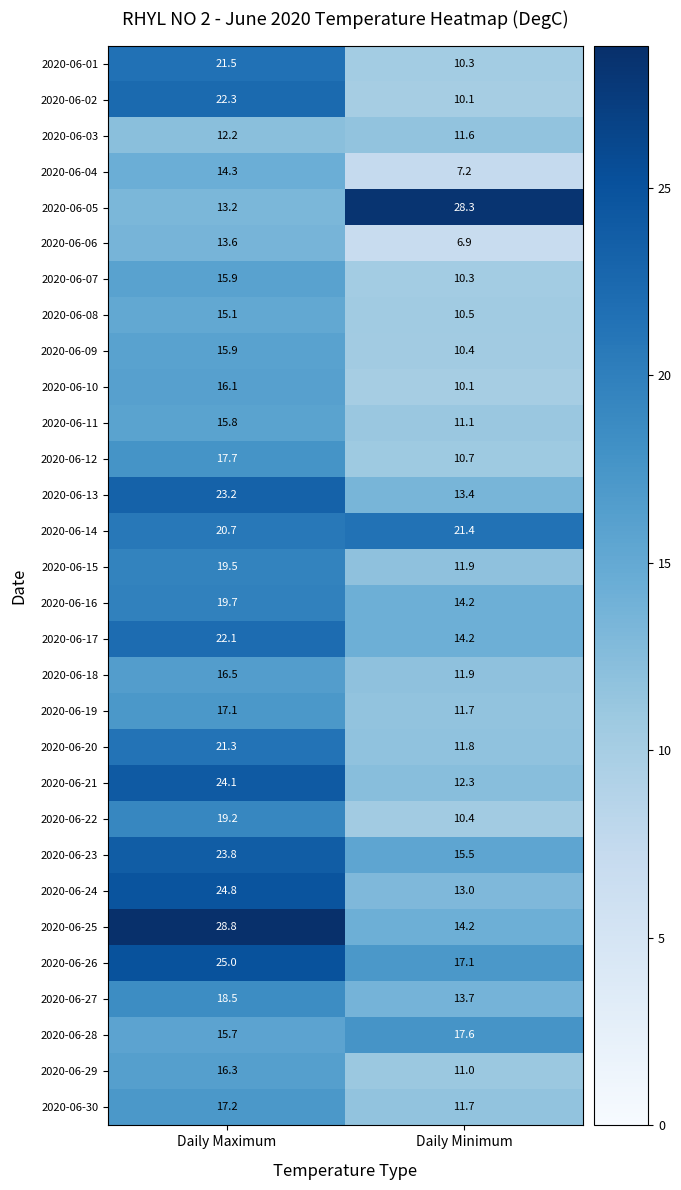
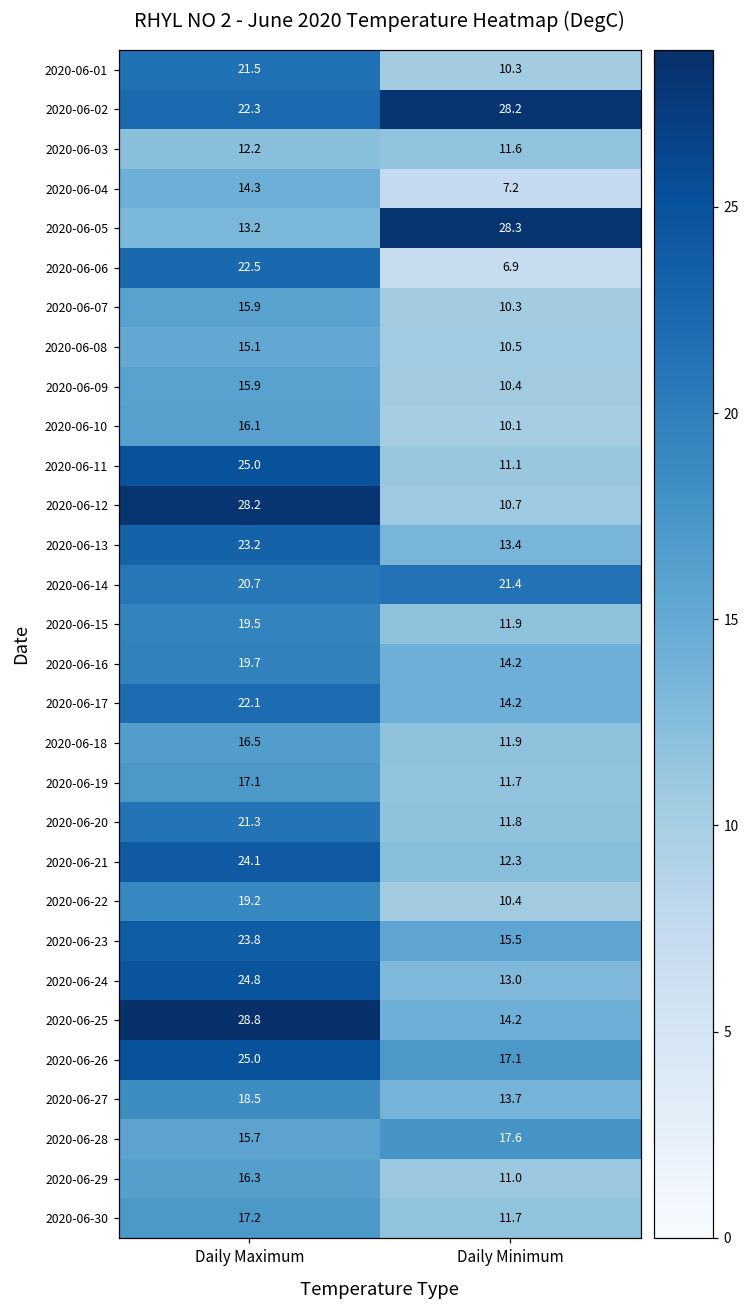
  {
    "2020-06-01": {
      "Daily Maximum": 21.5,
      "Daily Minimum": 10.3
    },
    "2020-06-02": {
      "Daily Maximum": 22.3,
-     "Daily Minimum": 10.1
+     "Daily Minimum": 28.2
    },
    "2020-06-03": {
      "Daily Maximum": 12.2,
      "Daily Minimum": 11.6
    },
    "2020-06-04": {
      "Daily Maximum": 14.3,
      "Daily Minimum": 7.2
    },
    "2020-06-05": {
      "Daily Maximum": 13.2,
      "Daily Minimum": 28.3
    },
    "2020-06-06": {
-     "Daily Maximum": 13.6,
+     "Daily Maximum": 22.5,
      "Daily Minimum": 6.9
    },
    "2020-06-07": {
      "Daily Maximum": 15.9,
      "Daily Minimum": 10.3
    },
    "2020-06-08": {
      "Daily Maximum": 15.1,
      "Daily Minimum": 10.5
    },
    "2020-06-09": {
      "Daily Maximum": 15.9,
      "Daily Minimum": 10.4
    },
    "2020-06-10": {
      "Daily Maximum": 16.1,
      "Daily Minimum": 10.1
    },
    "2020-06-11": {
-     "Daily Maximum": 15.8,
+     "Daily Maximum": 25.0,
      "Daily Minimum": 11.1
    },
    "2020-06-12": {
-     "Daily Maximum": 17.7,
+     "Daily Maximum": 28.2,
      "Daily Minimum": 10.7
    },
    "2020-06-13": {
      "Daily Maximum": 23.2,
      "Daily Minimum": 13.4
    },
    "2020-06-14": {
      "Daily Maximum": 20.7,
      "Daily Minimum": 21.4
    },
    "2020-06-15": {
      "Daily Maximum": 19.5,
      "Daily Minimum": 11.9
    },
    "2020-06-16": {
      "Daily Maximum": 19.7,
      "Daily Minimum": 14.2
    },
    "2020-06-17": {
      "Daily Maximum": 22.1,
      "Daily Minimum": 14.2
    },
    "2020-06-18": {
      "Daily Maximum": 16.5,
      "Daily Minimum": 11.9
    },
    "2020-06-19": {
      "Daily Maximum": 17.1,
      "Daily Minimum": 11.7
    },
    "2020-06-20": {
      "Daily Maximum": 21.3,
      "Daily Minimum": 11.8
    },
    "2020-06-21": {
      "Daily Maximum": 24.1,
      "Daily Minimum": 12.3
    },
    "2020-06-22": {
      "Daily Maximum": 19.2,
      "Daily Minimum": 10.4
    },
    "2020-06-23": {
      "Daily Maximum": 23.8,
      "Daily Minimum": 15.5
    },
    "2020-06-24": {
      "Daily Maximum": 24.8,
      "Daily Minimum": 13.0
    },
    "2020-06-25": {
      "Daily Maximum": 28.8,
      "Daily Minimum": 14.2
    },
    "2020-06-26": {
      "Daily Maximum": 25.0,
      "Daily Minimum": 17.1
    },
    "2020-06-27": {
      "Daily Maximum": 18.5,
      "Daily Minimum": 13.7
    },
    "2020-06-28": {
      "Daily Maximum": 15.7,
      "Daily Minimum": 17.6
    },
    "2020-06-29": {
      "Daily Maximum": 16.3,
      "Daily Minimum": 11.0
    },
    "2020-06-30": {
      "Daily Maximum": 17.2,
      "Daily Minimum": 11.7
    }
  }
